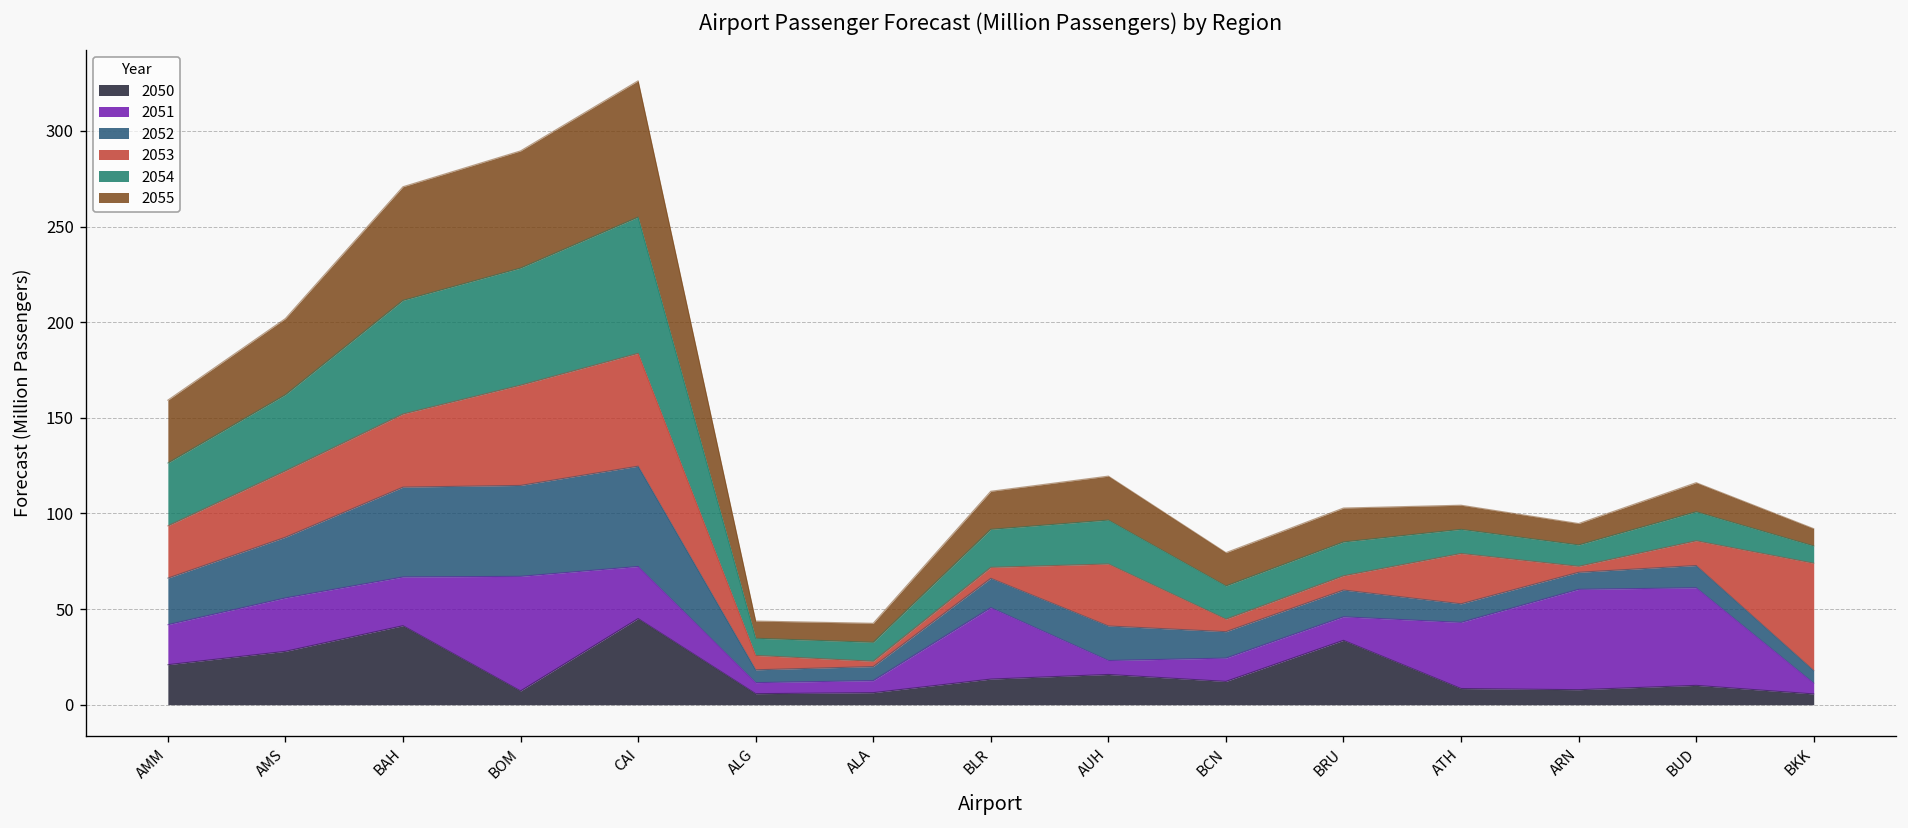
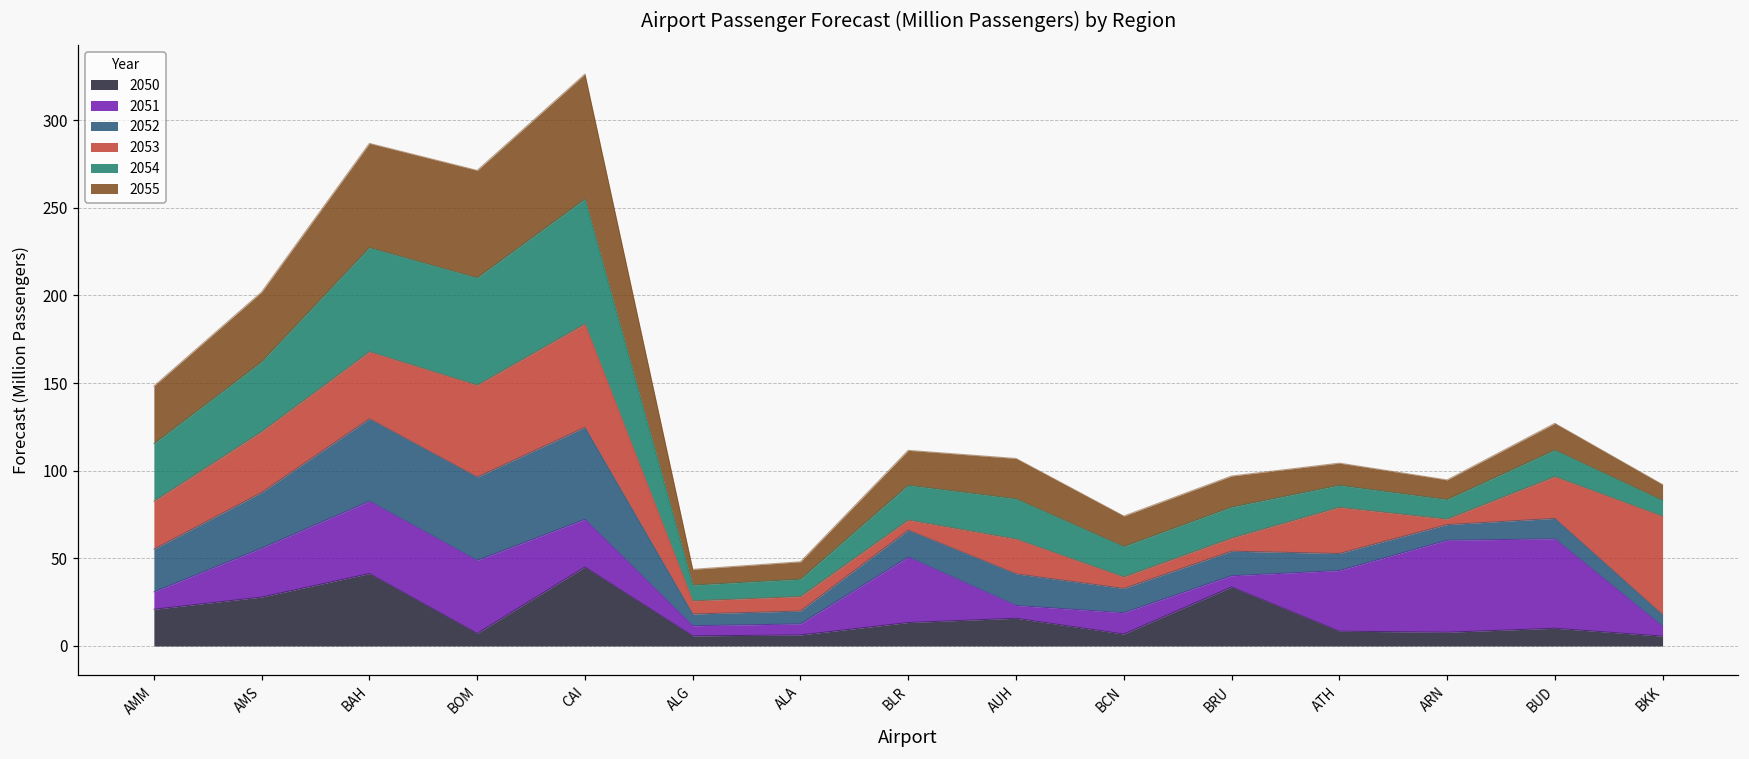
  {
    "2050": {
      "AMM": 21,
      "AMS": 28,
      "BAH": 41,
      "BOM": 7,
      "CAI": 45,
      "ALG": 6,
      "ALA": 6,
      "BLR": 13,
      "AUH": 16,
-     "BCN": 12,
+     "BCN": 7,
      "BRU": 34,
      "ATH": 8,
      "ARN": 8,
      "BUD": 10,
      "BKK": 6
    },
    "2051": {
-     "AMM": 21,
+     "AMM": 10,
      "AMS": 28,
-     "BAH": 25,
-     "BOM": 60,
+     "BAH": 41,
+     "BOM": 42,
      "CAI": 27,
      "ALG": 6,
      "ALA": 6,
      "BLR": 37,
      "AUH": 7,
      "BCN": 12,
-     "BRU": 12,
+     "BRU": 6,
      "ATH": 35,
      "ARN": 52,
      "BUD": 51,
      "BKK": 6
    },
    "2053": {
      "AMM": 27,
      "AMS": 35,
      "BAH": 38,
      "BOM": 52,
      "CAI": 59,
      "ALG": 8,
-     "ALA": 3,
+     "ALA": 8,
      "BLR": 6,
-     "AUH": 32,
+     "AUH": 20,
      "BCN": 7,
      "BRU": 7,
      "ATH": 26,
      "ARN": 3,
-     "BUD": 13,
+     "BUD": 24,
      "BKK": 56
    },
    "2055": {
      "AMM": 33,
      "AMS": 40,
      "BAH": 59,
      "BOM": 61,
      "CAI": 71,
      "ALG": 9,
      "ALA": 10,
      "BLR": 20,
      "AUH": 23,
      "BCN": 17,
      "BRU": 18,
      "ATH": 13,
      "ARN": 11,
      "BUD": 15,
      "BKK": 9
    }
  }
